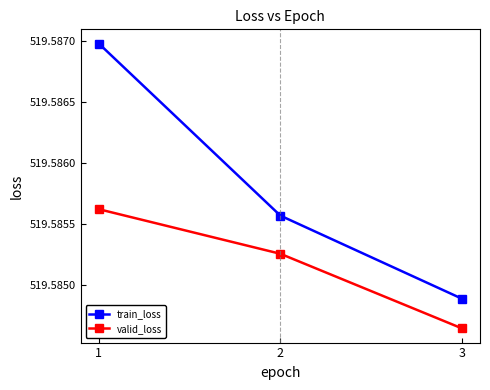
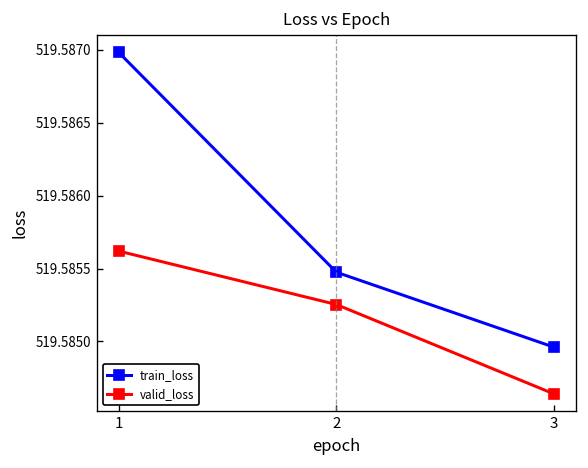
  {
    "train_loss": {
      "1": 519.58698,
-     "2": 519.58557,
-     "3": 519.58488
+     "2": 519.58547,
+     "3": 519.58496
    },
    "valid_loss": {
      "1": 519.58562,
      "2": 519.58525,
      "3": 519.58464
    }
  }
